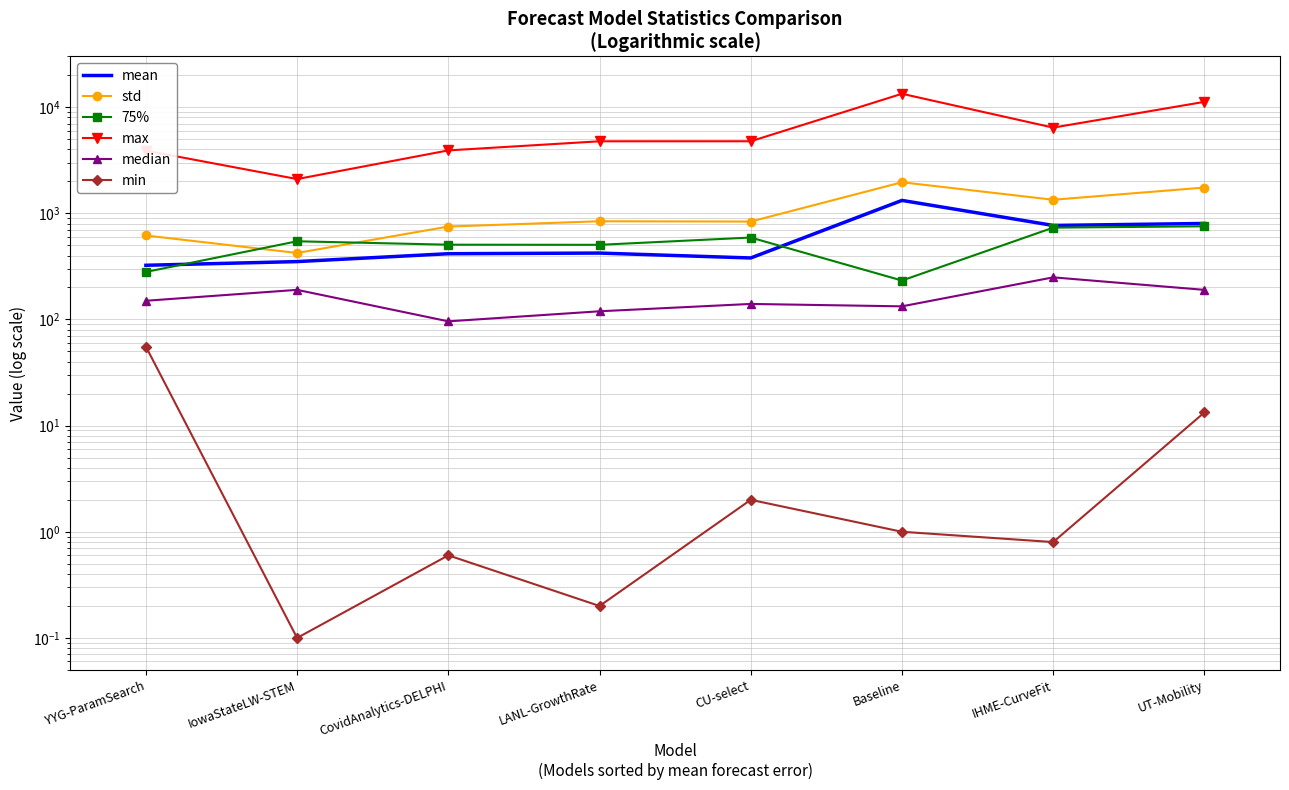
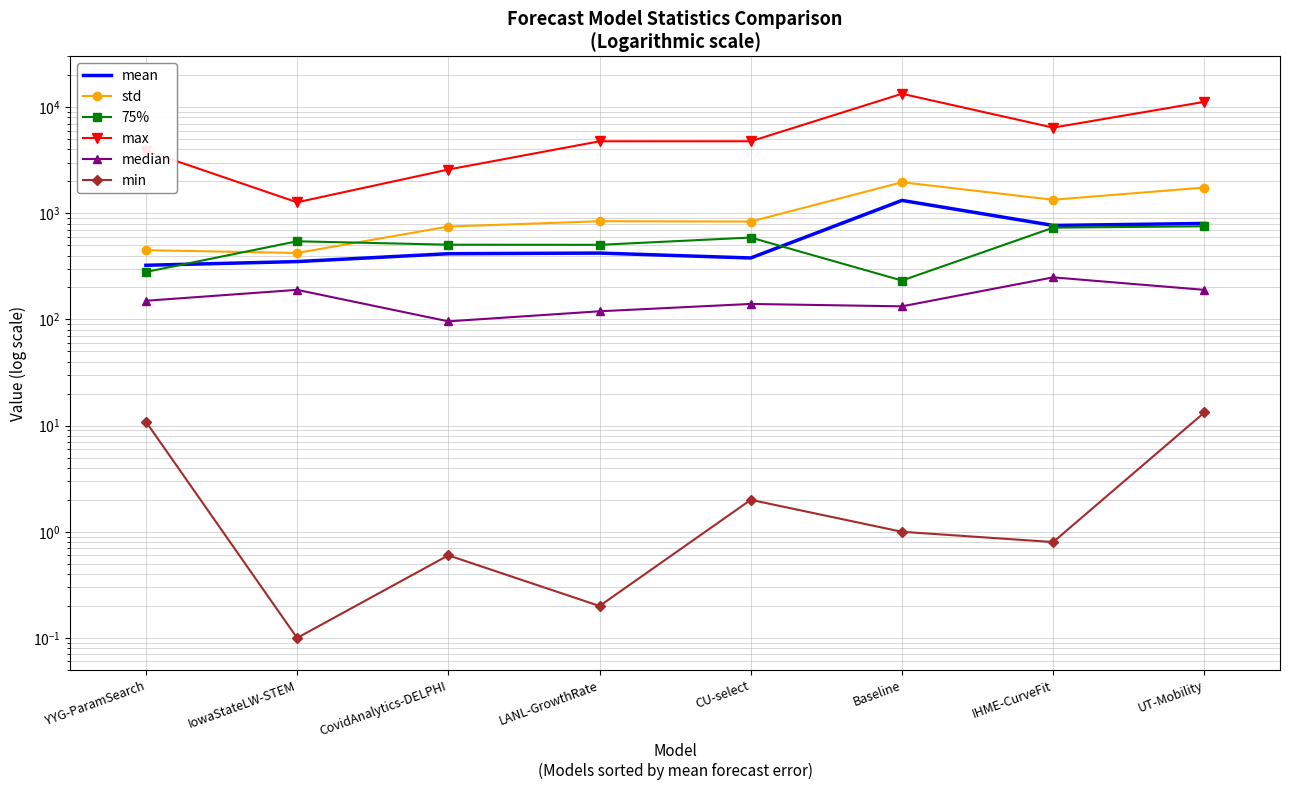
  {
    "mean": {
      "YYG-ParamSearch": 320,
      "IowaStateLW-STEM": 350,
      "CovidAnalytics-DELPHI": 420,
      "LANL-GrowthRate": 420,
      "CU-select": 380,
      "Baseline": 1300,
      "UT-Mobility": 800
    },
    "std": {
-     "YYG-ParamSearch": 600,
+     "YYG-ParamSearch": 450,
      "IowaStateLW-STEM": 420,
      "CovidAnalytics-DELPHI": 800,
      "LANL-GrowthRate": 800,
      "CU-select": 800,
      "Baseline": 2000,
      "IHME-CurveFit": 1300,
      "UT-Mobility": 1700
    },
    "75%": {
      "YYG-ParamSearch": 280,
      "IowaStateLW-STEM": 500,
      "CovidAnalytics-DELPHI": 500,
      "LANL-GrowthRate": 500,
      "CU-select": 600,
      "Baseline": 230,
      "UT-Mobility": 800
    },
    "max": {
-     "IowaStateLW-STEM": 2100,
-     "CovidAnalytics-DELPHI": 3900,
+     "IowaStateLW-STEM": 1300,
+     "CovidAnalytics-DELPHI": 2600,
      "LANL-GrowthRate": 5000,
      "CU-select": 5000,
      "Baseline": 13000,
      "IHME-CurveFit": 6000,
      "UT-Mobility": 11000
    },
    "median": {
      "YYG-ParamSearch": 150,
      "IowaStateLW-STEM": 190,
      "CovidAnalytics-DELPHI": 100,
      "LANL-GrowthRate": 120,
      "CU-select": 140,
      "Baseline": 130,
      "IHME-CurveFit": 250,
      "UT-Mobility": 190
    },
    "min": {
-     "YYG-ParamSearch": 60,
+     "YYG-ParamSearch": 11,
      "IowaStateLW-STEM": 0.10,
      "CovidAnalytics-DELPHI": 0.6,
      "LANL-GrowthRate": 0.20,
      "CU-select": 2,
      "Baseline": 1,
      "IHME-CurveFit": 0.8,
      "UT-Mobility": 13
    }
  }
